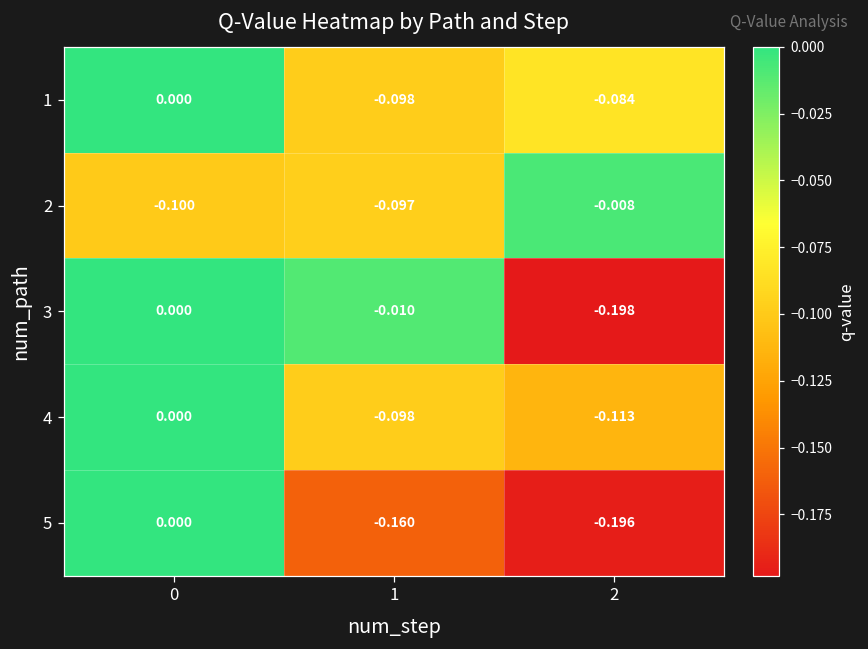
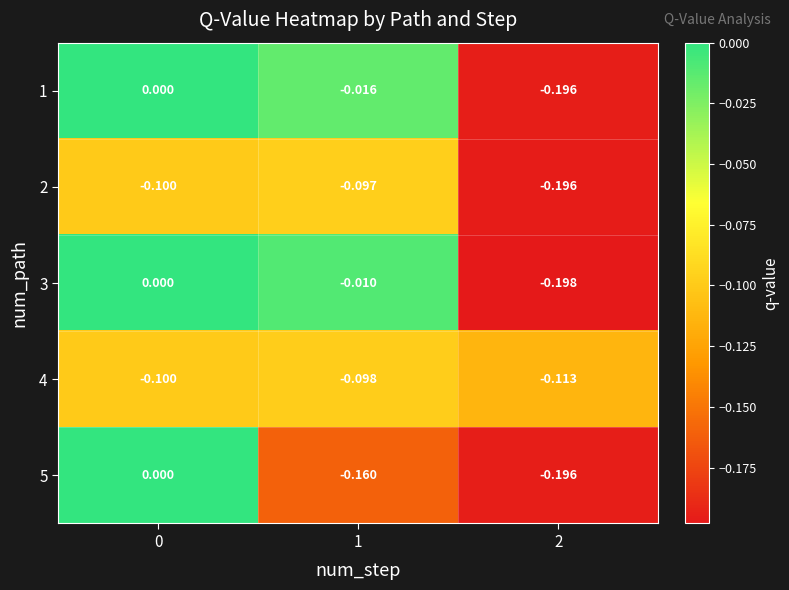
  {
    "1": {
      "0": 0.000,
-     "1": -0.098,
-     "2": -0.084
+     "1": -0.016,
+     "2": -0.196
    },
    "2": {
      "0": -0.100,
      "1": -0.097,
-     "2": -0.008
+     "2": -0.196
    },
    "3": {
      "0": 0.000,
      "1": -0.010,
      "2": -0.198
    },
    "4": {
-     "0": 0.000,
+     "0": -0.100,
      "1": -0.098,
      "2": -0.113
    },
    "5": {
      "0": 0.000,
      "1": -0.160,
      "2": -0.196
    }
  }
